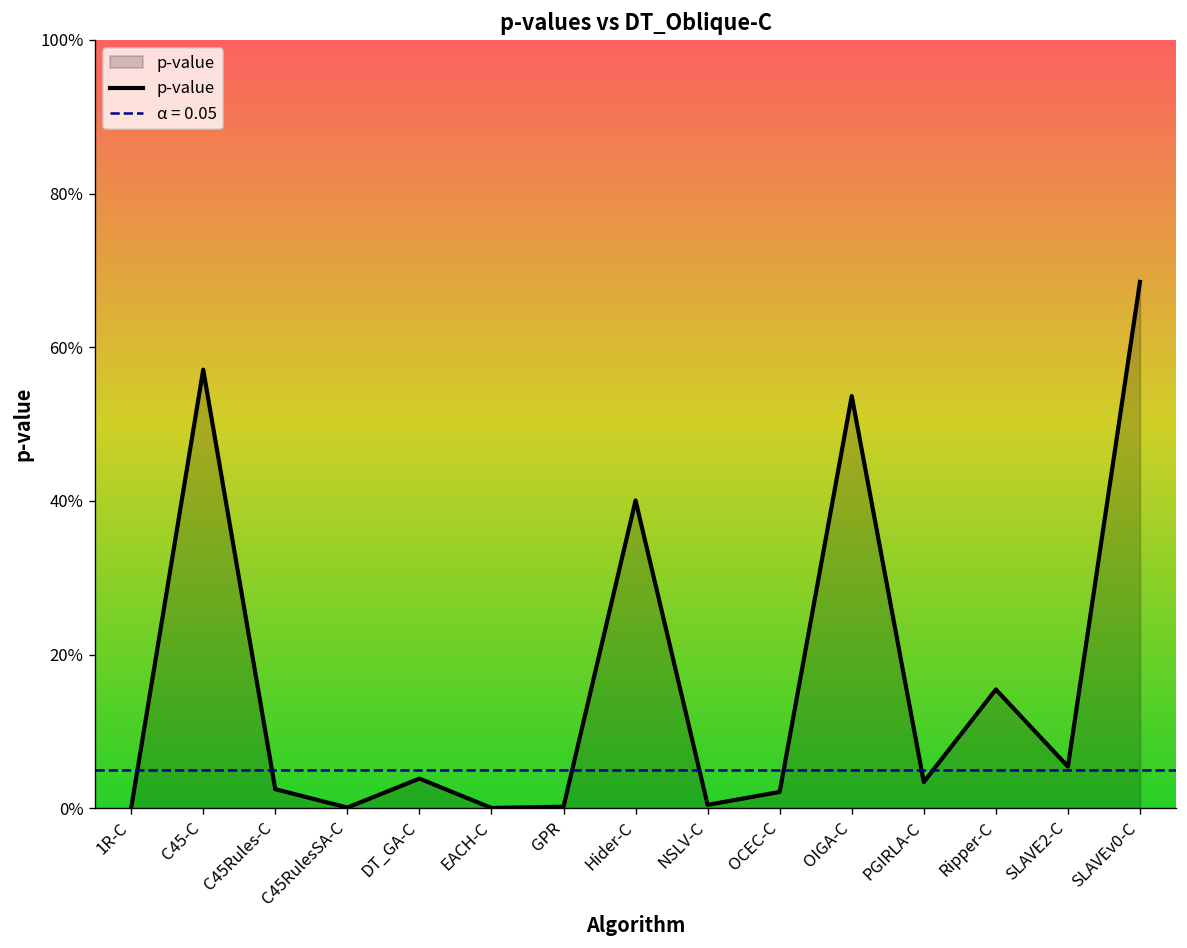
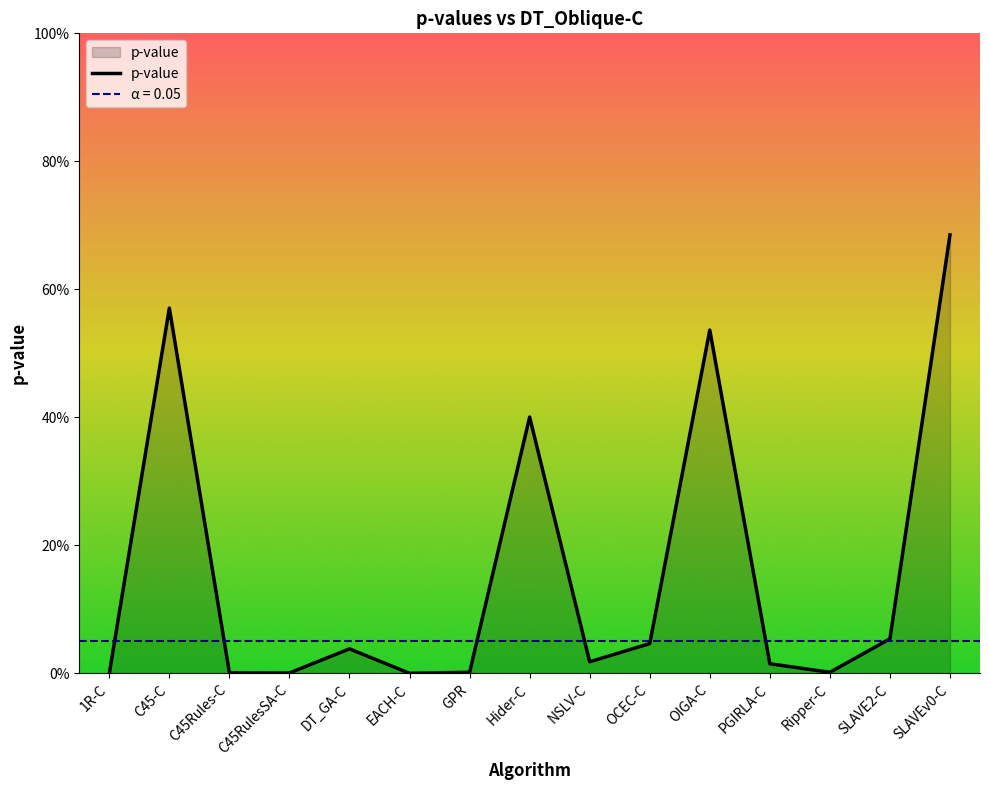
  {
    "1R-C": "0%",
    "C45-C": "57%",
-   "C45Rules-C": "2%",
+   "C45Rules-C": "0%",
    "C45RulesSA-C": "0%",
    "DT_GA-C": "4%",
    "EACH-C": "0%",
    "GPR": "0%",
    "Hider-C": "40%",
-   "NSLV-C": "0%",
-   "OCEC-C": "2%",
+   "NSLV-C": "2%",
+   "OCEC-C": "5%",
    "OIGA-C": "54%",
-   "PGIRLA-C": "3%",
-   "Ripper-C": "15%",
+   "PGIRLA-C": "2%",
+   "Ripper-C": "0%",
    "SLAVE2-C": "5%",
    "SLAVEv0-C": "69%"
  }
